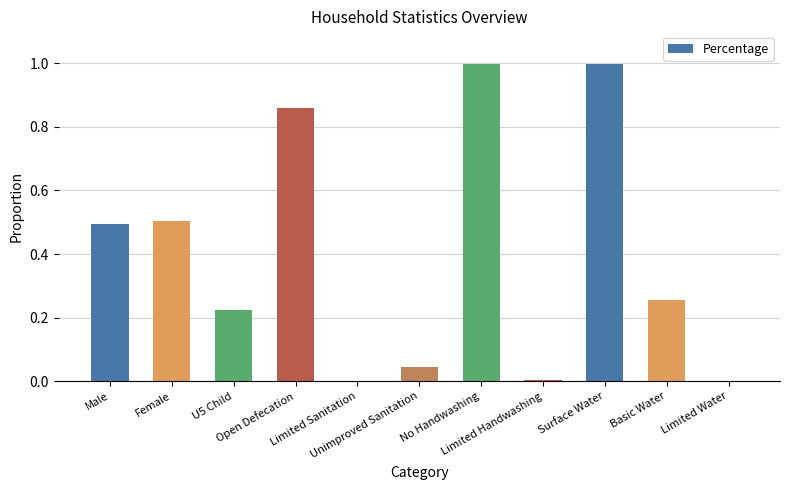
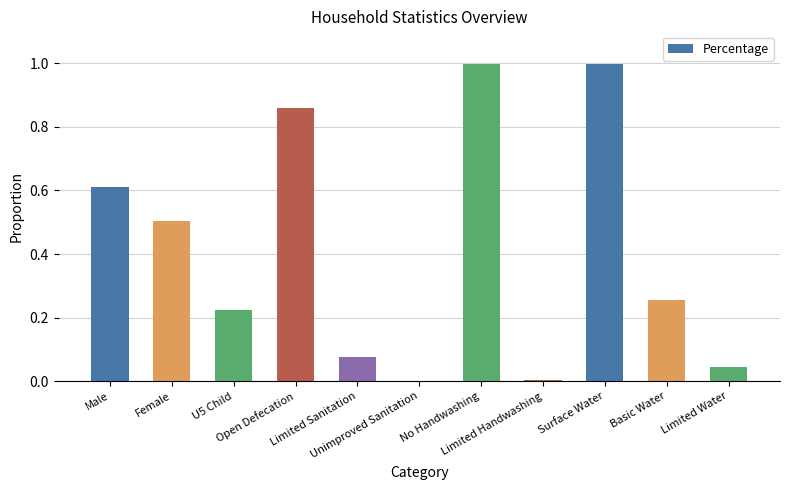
  {
-   "Male": 0.50,
+   "Male": 0.61,
    "Female": 0.50,
    "U5 Child": 0.23,
    "Open Defecation": 0.86,
-   "Limited Sanitation": 0.00,
-   "Unimproved Sanitation": 0.05,
+   "Limited Sanitation": 0.08,
+   "Unimproved Sanitation": 0.00,
    "No Handwashing": 1.00,
    "Surface Water": 1.00,
    "Basic Water": 0.25,
-   "Limited Water": 0.00
+   "Limited Water": 0.04
  }
